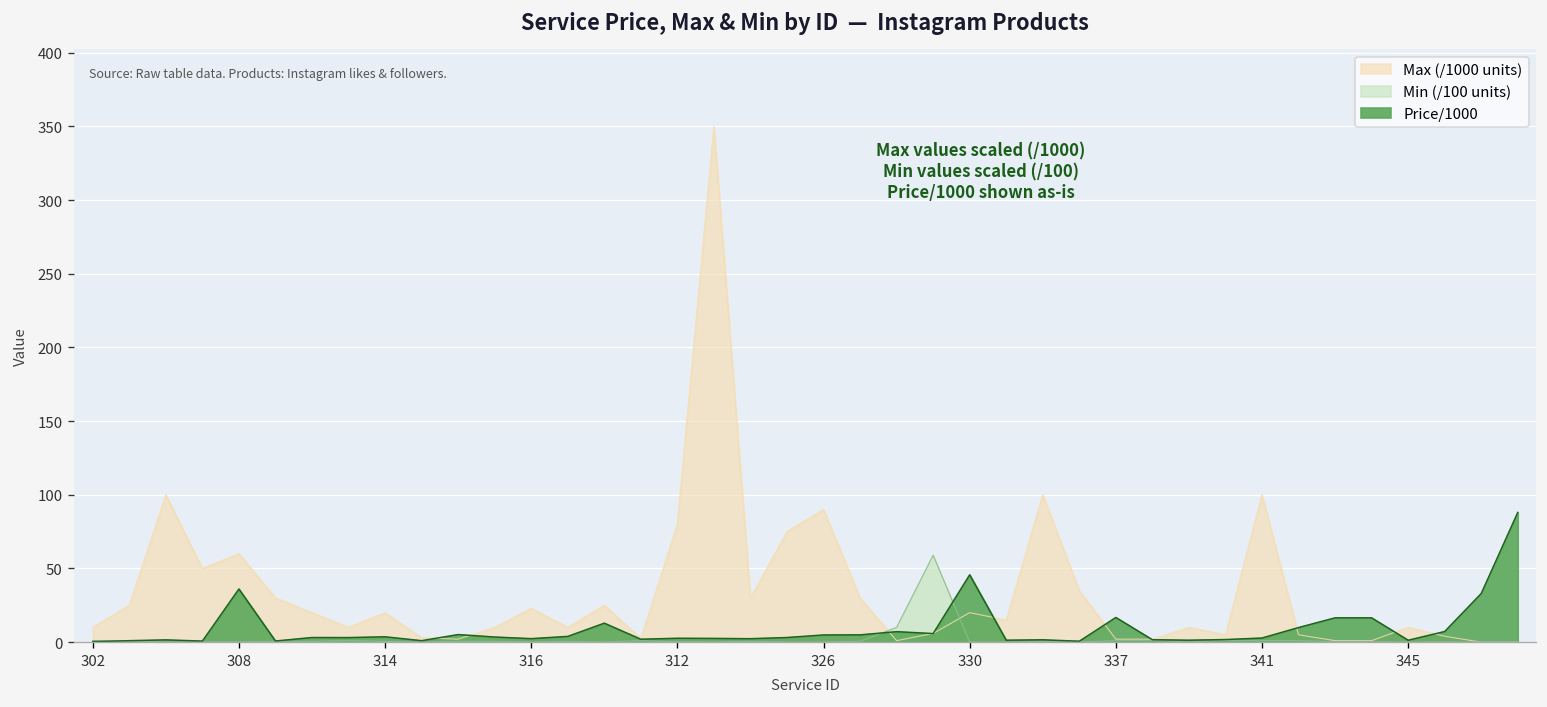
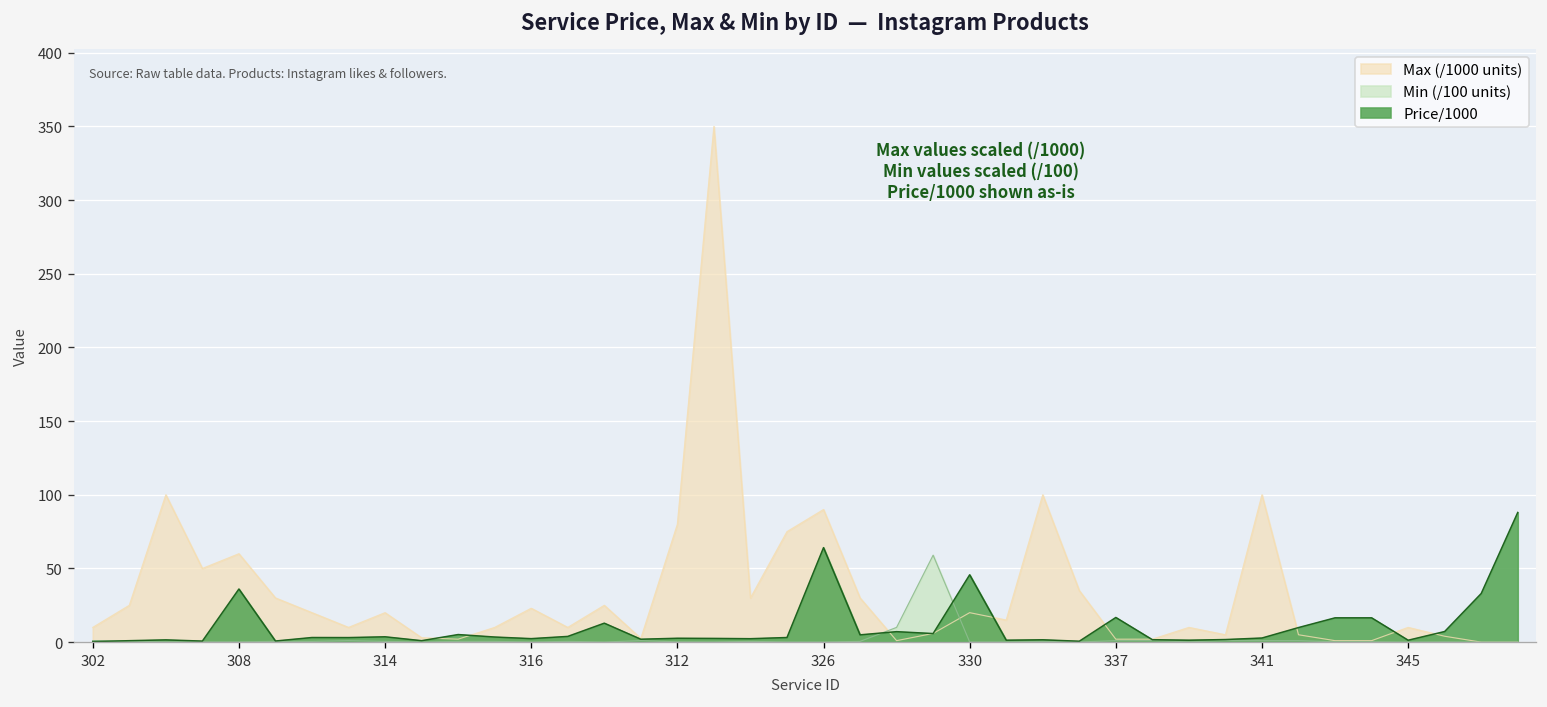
  {
    "Price/1000": {
      "308": 36,
      "314": 4,
      "316": 2,
      "312": 3,
-     "326": 5,
+     "326": 64,
      "330": 46,
      "337": 17
    }
  }
